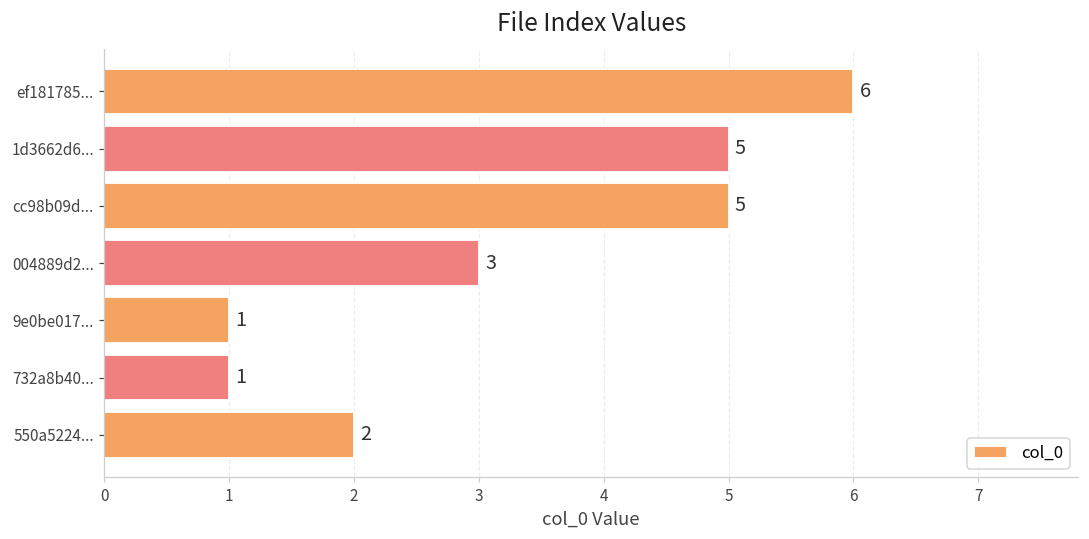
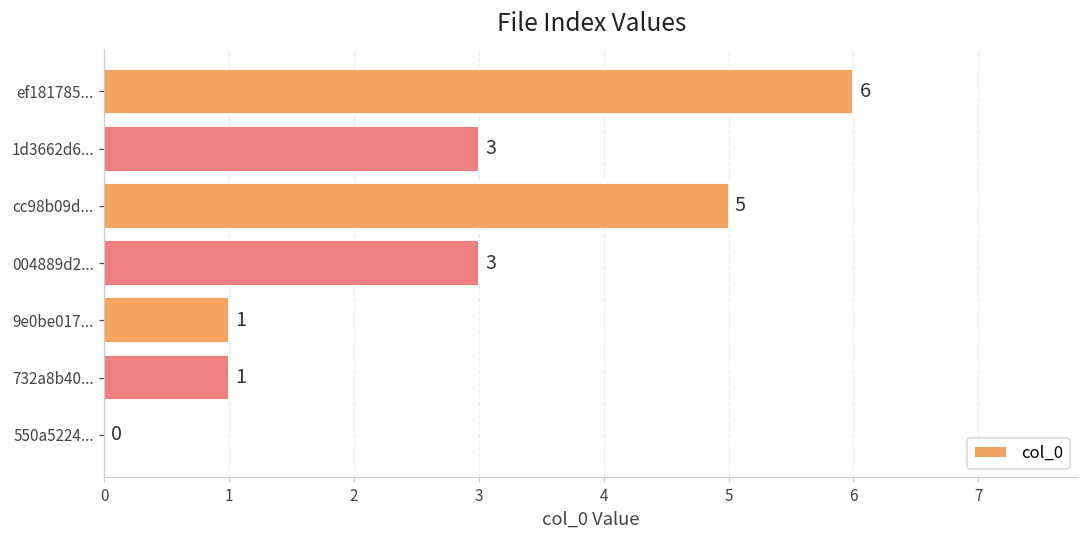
  {
    "ef181785...": 6,
-   "1d3662d6...": 5,
+   "1d3662d6...": 3,
    "cc98b09d...": 5,
    "004889d2...": 3,
    "9e0be017...": 1,
    "732a8b40...": 1,
-   "550a5224...": 2
+   "550a5224...": 0
  }
